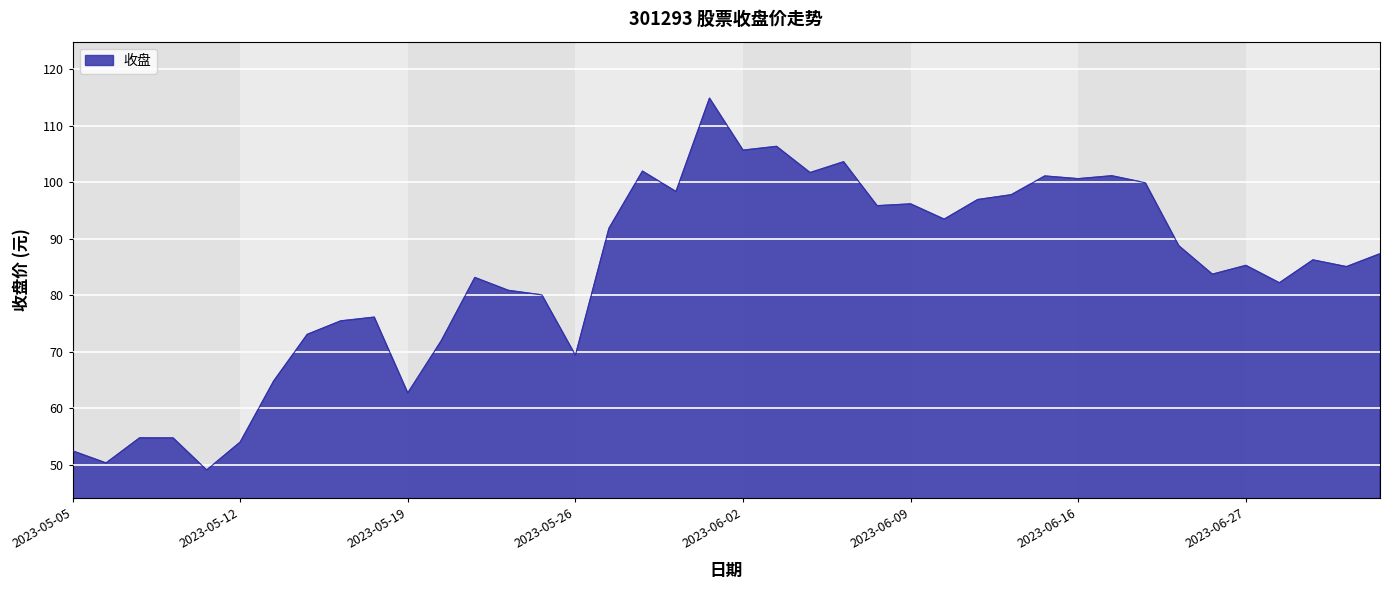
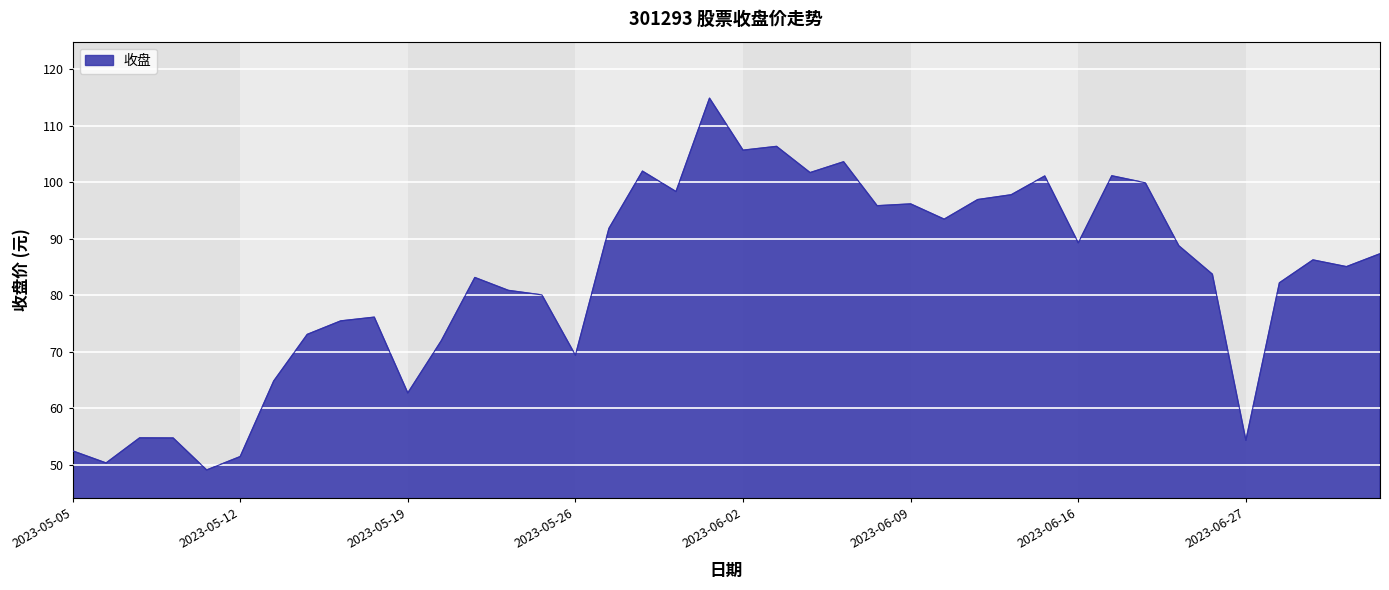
  {
    "2023-05-05": 53,
-   "2023-05-12": 54,
+   "2023-05-12": 51,
    "2023-05-19": 63,
    "2023-05-26": 69,
    "2023-06-02": 106,
    "2023-06-09": 96,
-   "2023-06-16": 101,
-   "2023-06-27": 85
+   "2023-06-16": 89,
+   "2023-06-27": 54
  }
